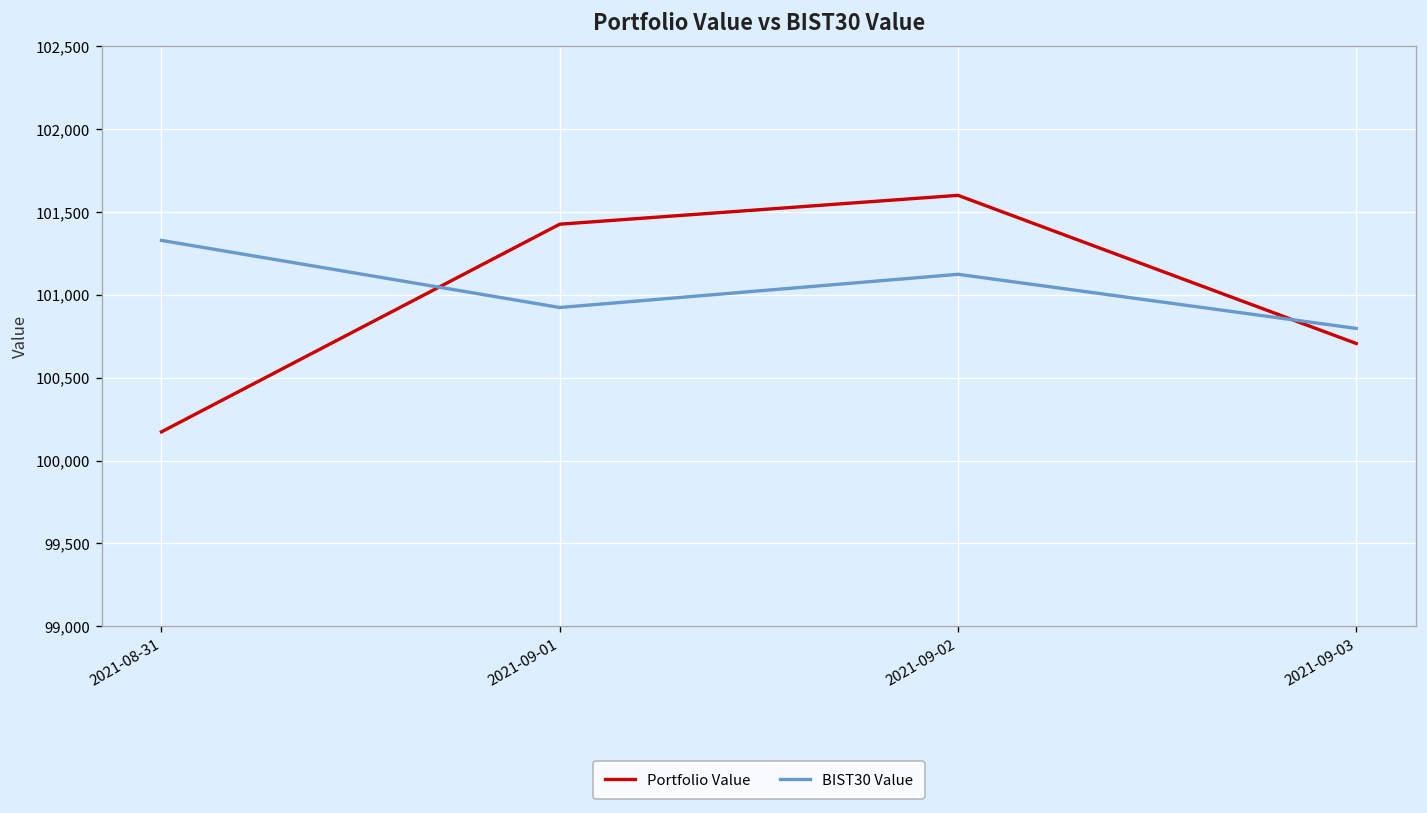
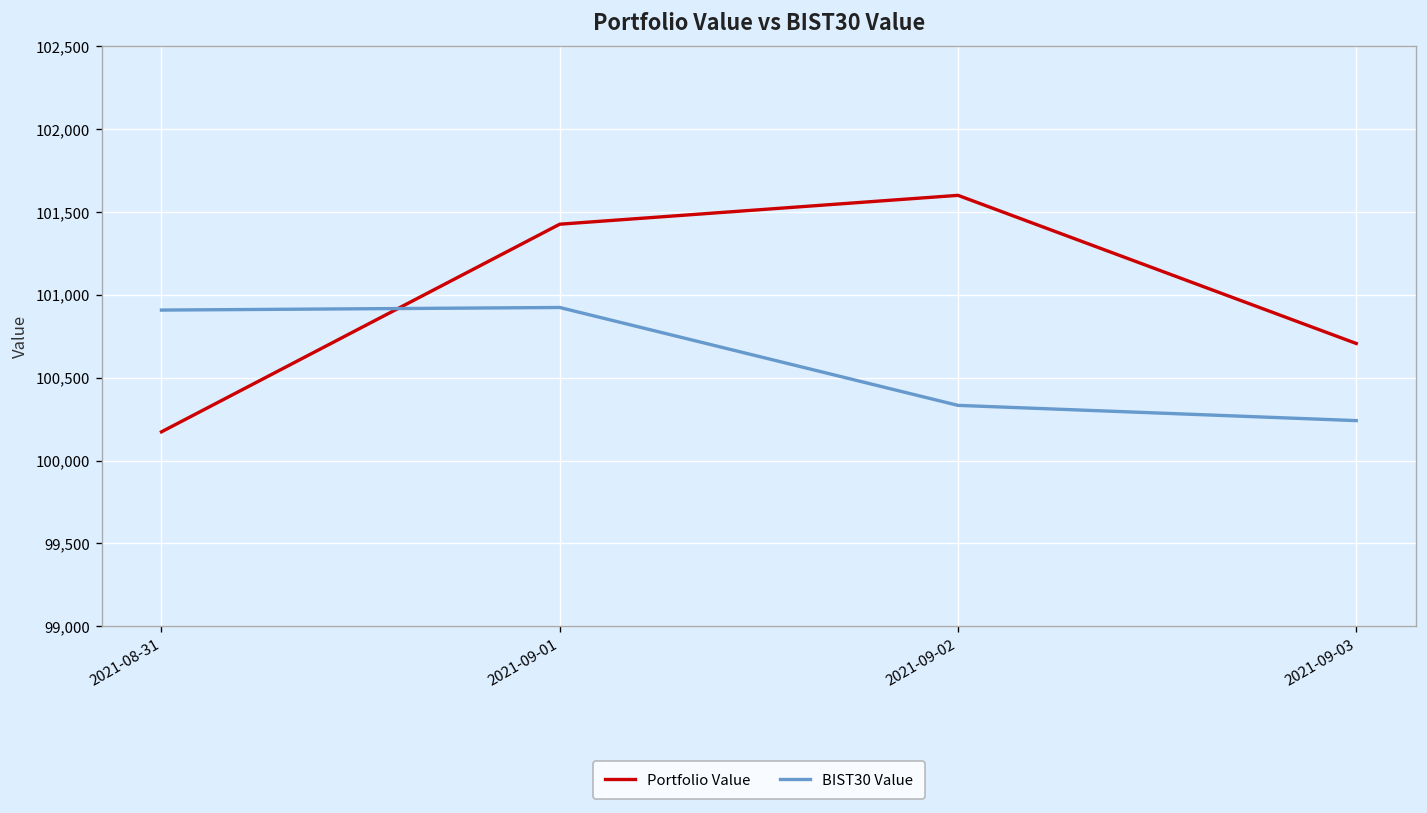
  {
    "Portfolio Value": {
      "2021-08-31": "100,170",
      "2021-09-01": "101,430",
      "2021-09-02": "101,600",
      "2021-09-03": "100,710"
    },
    "BIST30 Value": {
-     "2021-08-31": "101,330",
+     "2021-08-31": "100,910",
      "2021-09-01": "100,920",
-     "2021-09-02": "101,120",
-     "2021-09-03": "100,800"
+     "2021-09-02": "100,330",
+     "2021-09-03": "100,240"
    }
  }
